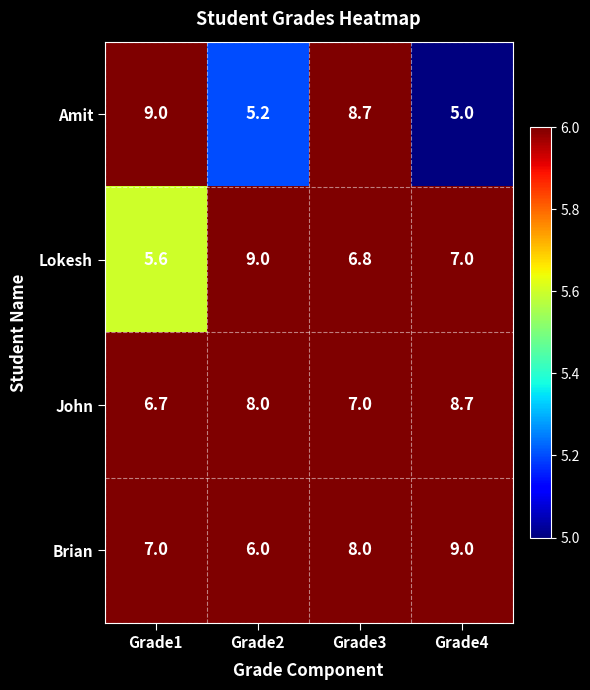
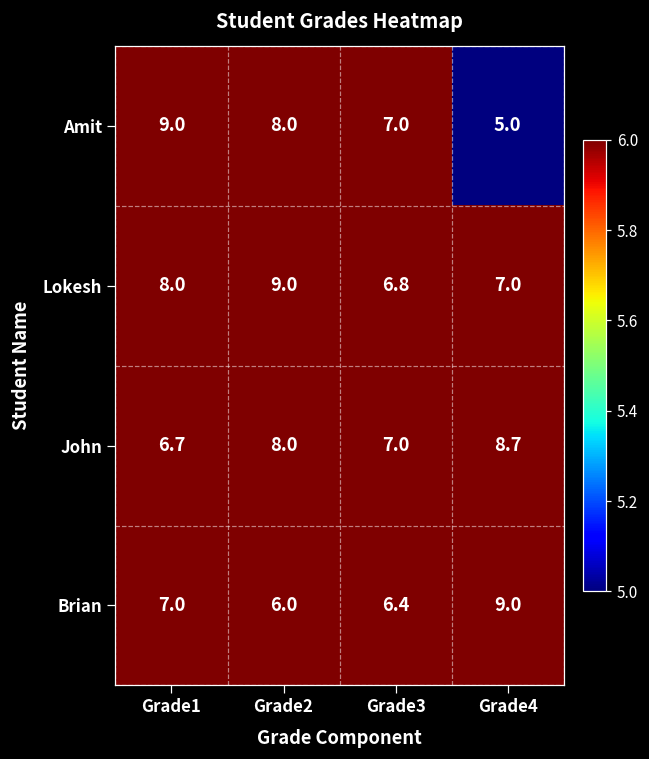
  {
    "Amit": {
      "Grade1": 9.0,
-     "Grade2": 5.2,
-     "Grade3": 8.7,
+     "Grade2": 8.0,
+     "Grade3": 7.0,
      "Grade4": 5.0
    },
    "Lokesh": {
-     "Grade1": 5.6,
+     "Grade1": 8.0,
      "Grade2": 9.0,
      "Grade3": 6.8,
      "Grade4": 7.0
    },
    "John": {
      "Grade1": 6.7,
      "Grade2": 8.0,
      "Grade3": 7.0,
      "Grade4": 8.7
    },
    "Brian": {
      "Grade1": 7.0,
      "Grade2": 6.0,
-     "Grade3": 8.0,
+     "Grade3": 6.4,
      "Grade4": 9.0
    }
  }
